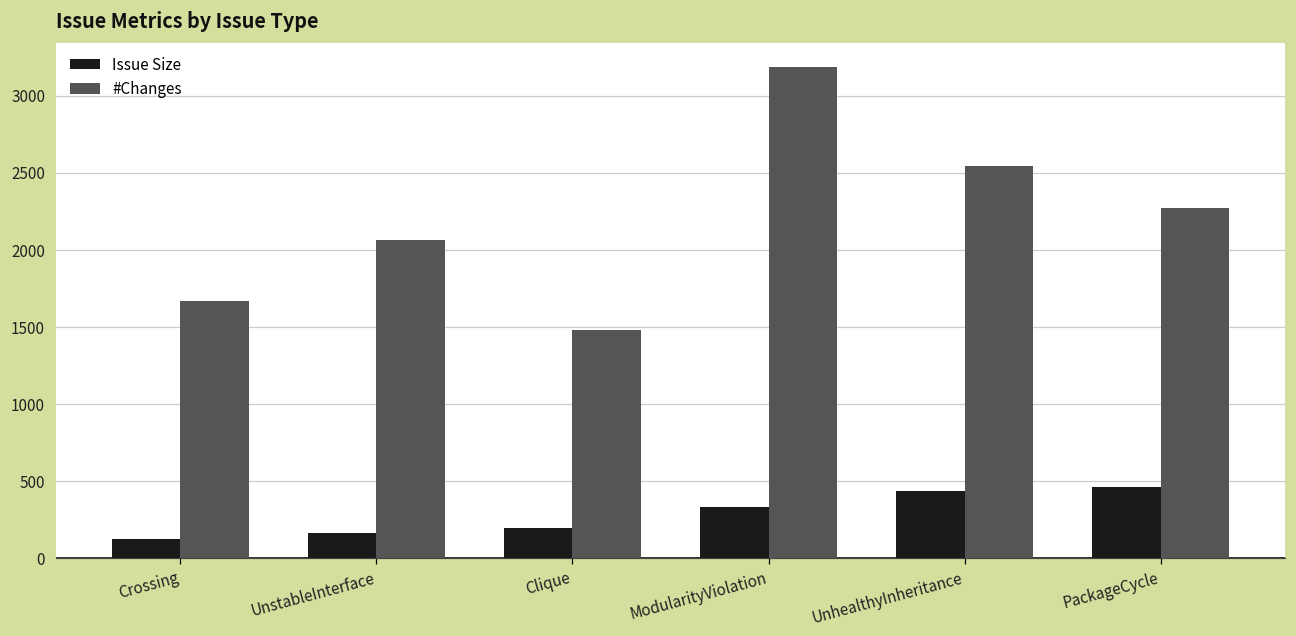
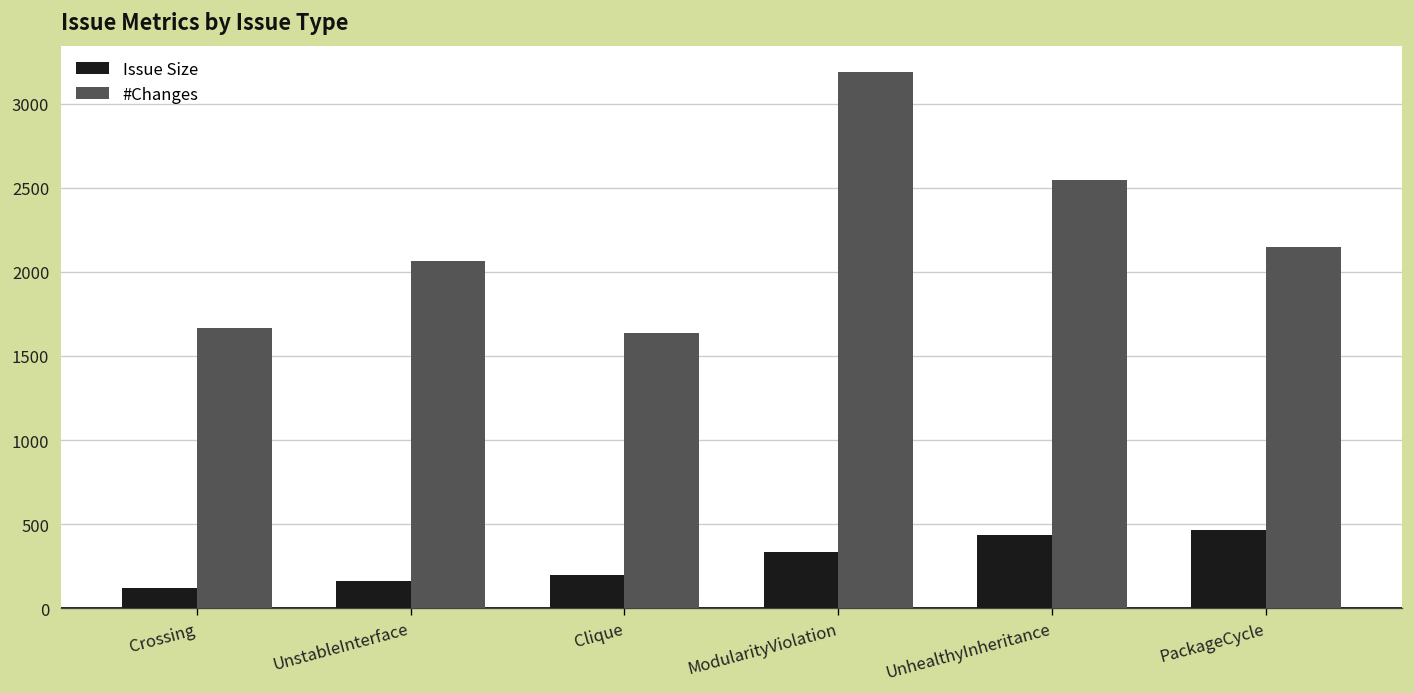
  {
    "Issue Size": {
      "Crossing": 120,
      "UnstableInterface": 170,
      "Clique": 200,
      "ModularityViolation": 340,
      "UnhealthyInheritance": 440,
      "PackageCycle": 460
    },
    "#Changes": {
      "Crossing": 1670,
      "UnstableInterface": 2060,
-     "Clique": 1480,
+     "Clique": 1630,
      "ModularityViolation": 3190,
      "UnhealthyInheritance": 2550,
-     "PackageCycle": 2270
+     "PackageCycle": 2150
    }
  }
